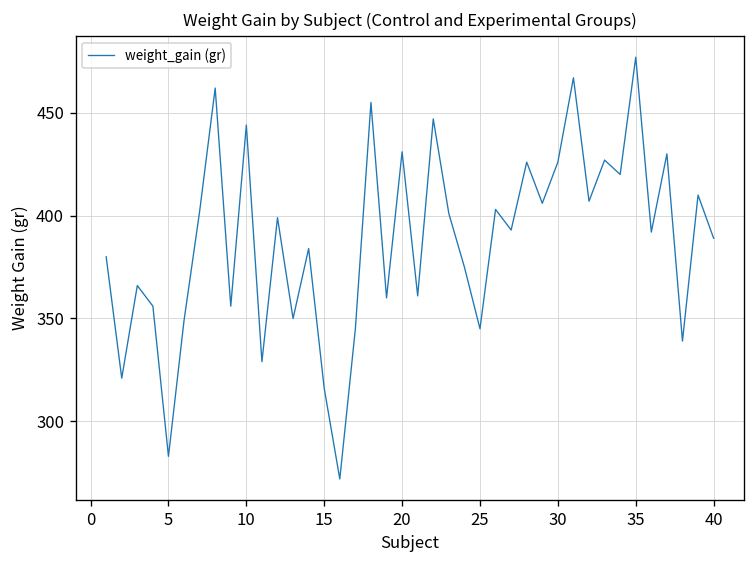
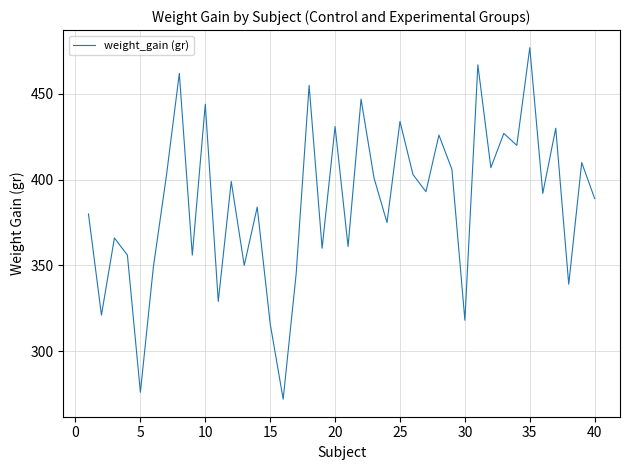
  {
-   "5": 283,
+   "5": 276,
    "10": 444,
    "15": 316,
    "20": 431,
-   "25": 345,
-   "30": 426,
+   "25": 434,
+   "30": 318,
    "35": 477,
    "40": 389
  }
